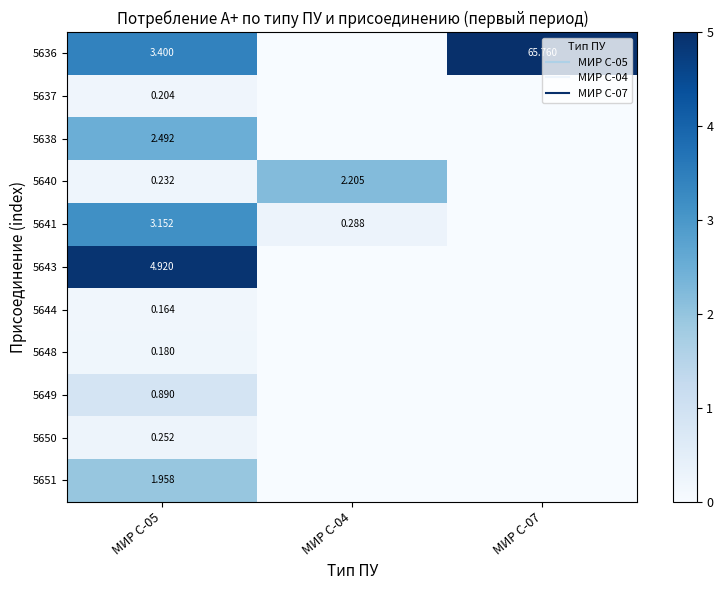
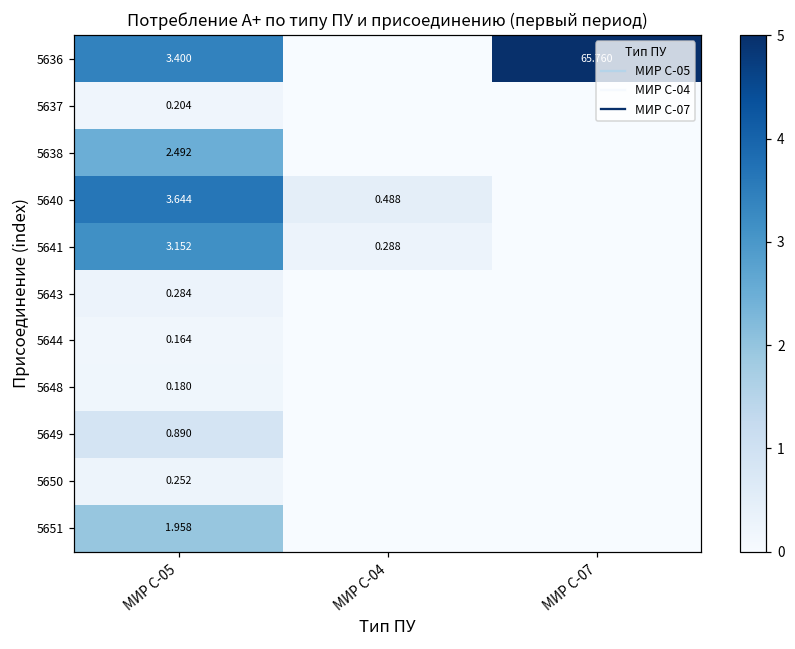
  {
    "5636": {
      "МИР С-05": 3.400
    },
    "5637": {
      "МИР С-05": 0.204
    },
    "5638": {
      "МИР С-05": 2.492
    },
    "5640": {
-     "МИР С-05": 0.232,
-     "МИР С-04": 2.205
+     "МИР С-05": 3.644,
+     "МИР С-04": 0.488
    },
    "5641": {
      "МИР С-05": 3.152,
      "МИР С-04": 0.288
    },
    "5643": {
-     "МИР С-05": 4.920
+     "МИР С-05": 0.284
    },
    "5644": {
      "МИР С-05": 0.164
    },
    "5648": {
      "МИР С-05": 0.180
    },
    "5649": {
      "МИР С-05": 0.890
    },
    "5650": {
      "МИР С-05": 0.252
    },
    "5651": {
      "МИР С-05": 1.958
    }
  }
